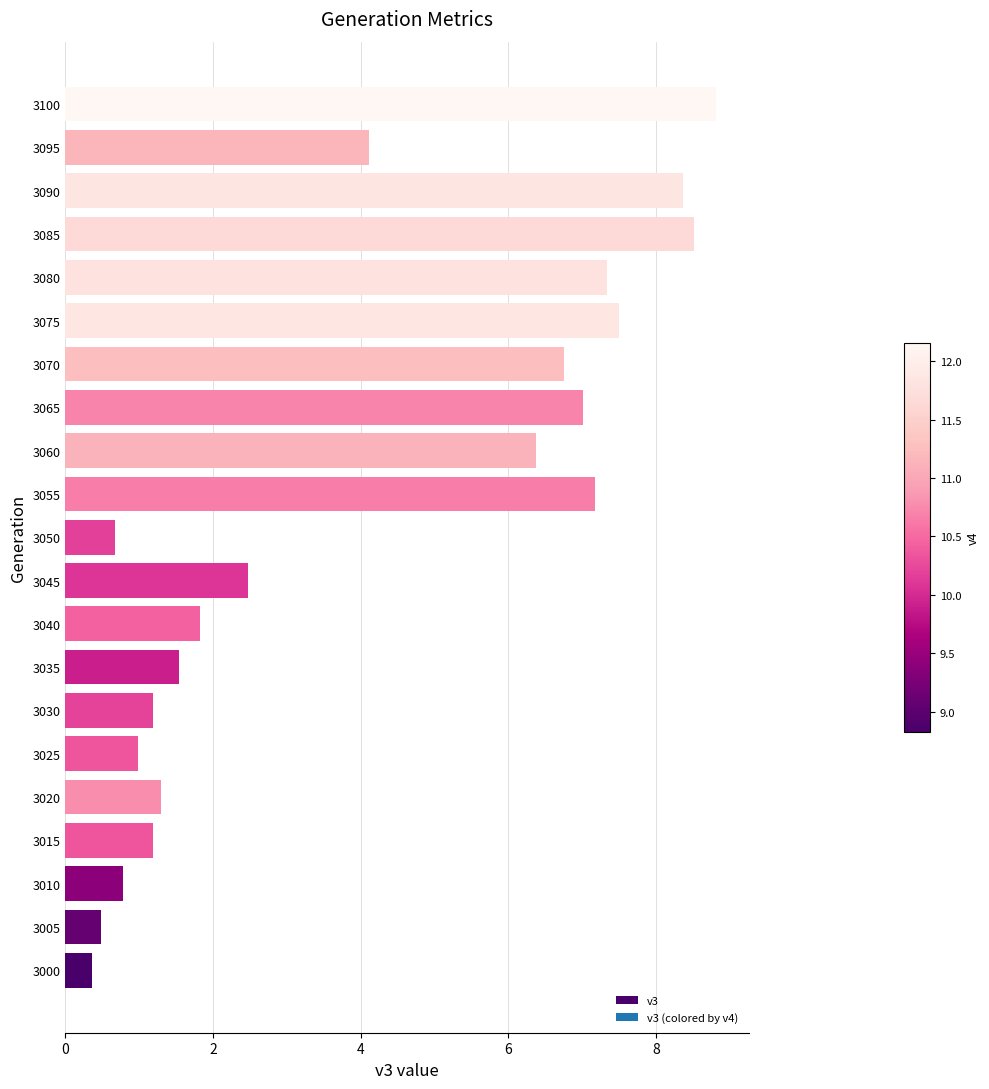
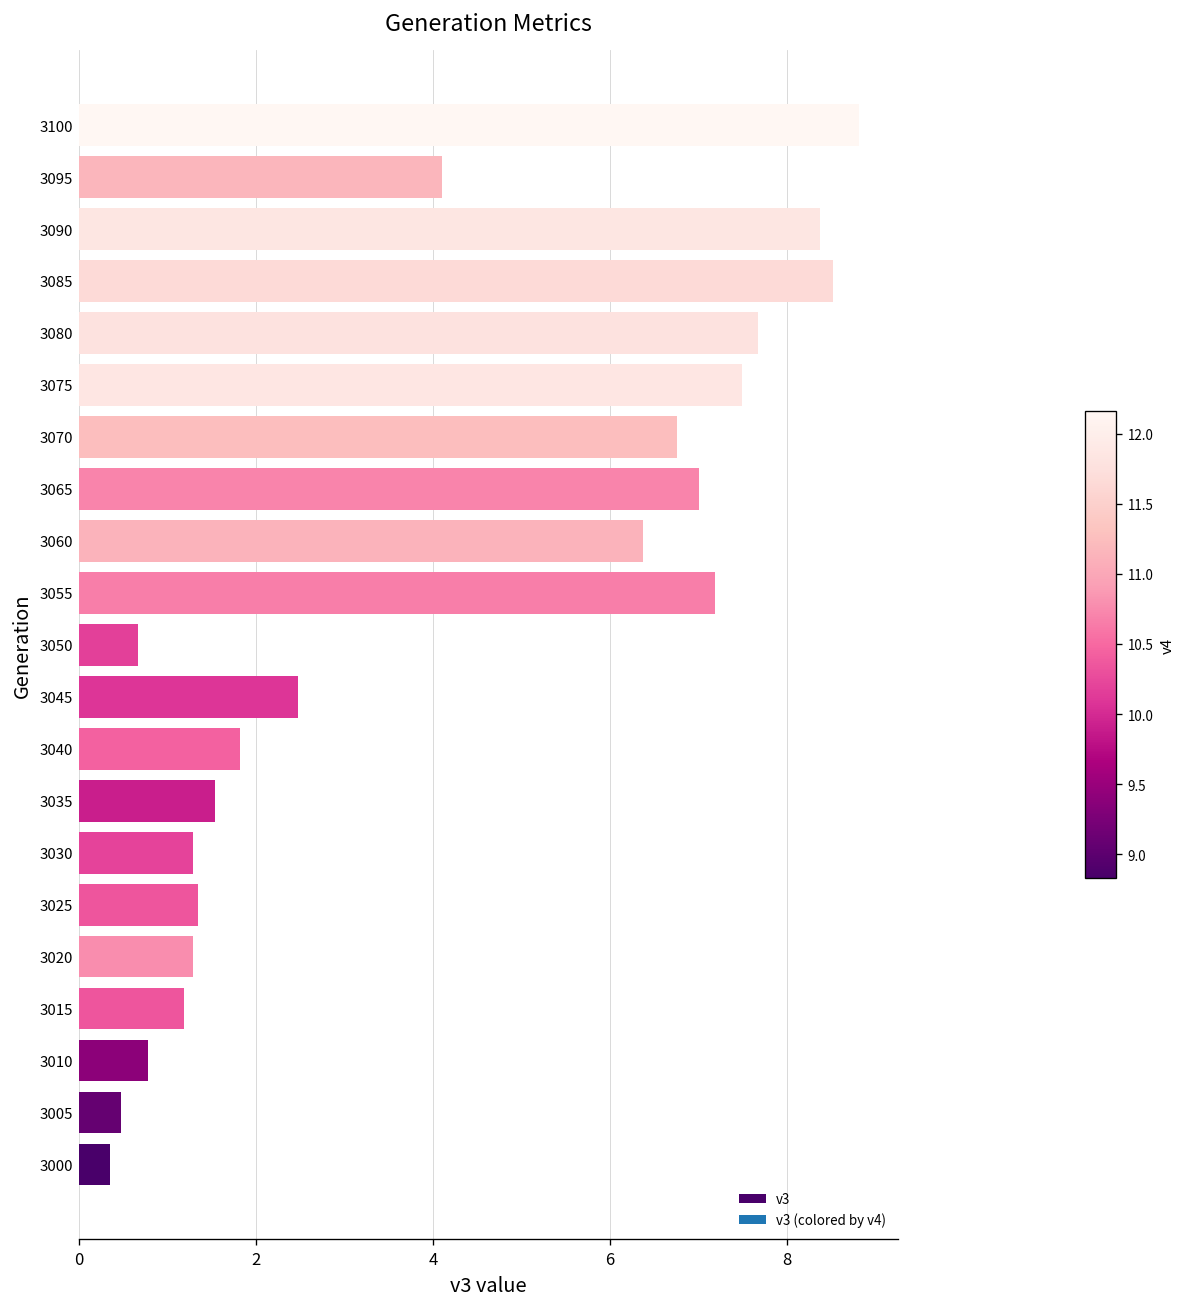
  {
    "3100": 8.8,
    "3095": 4.1,
    "3090": 8.4,
    "3085": 8.5,
-   "3080": 7.3,
+   "3080": 7.7,
    "3075": 7.5,
    "3070": 6.8,
    "3065": 7.0,
    "3060": 6.4,
    "3055": 7.2,
    "3050": 0.7,
    "3045": 2.5,
    "3040": 1.8,
    "3035": 1.5,
-   "3030": 1.2,
-   "3025": 1.0,
+   "3030": 1.3,
+   "3025": 1.3,
    "3020": 1.3,
    "3015": 1.2,
    "3010": 0.8,
    "3005": 0.5,
    "3000": 0.4
  }
